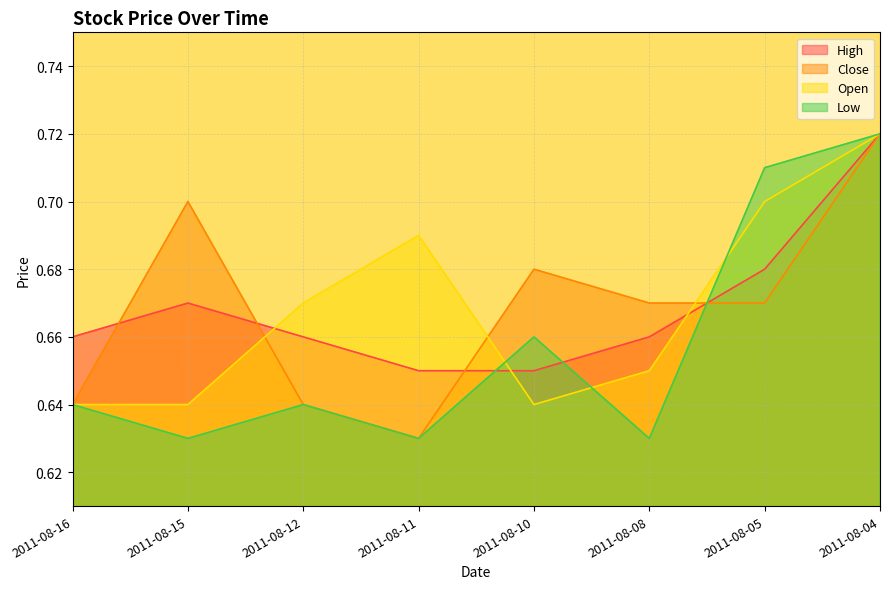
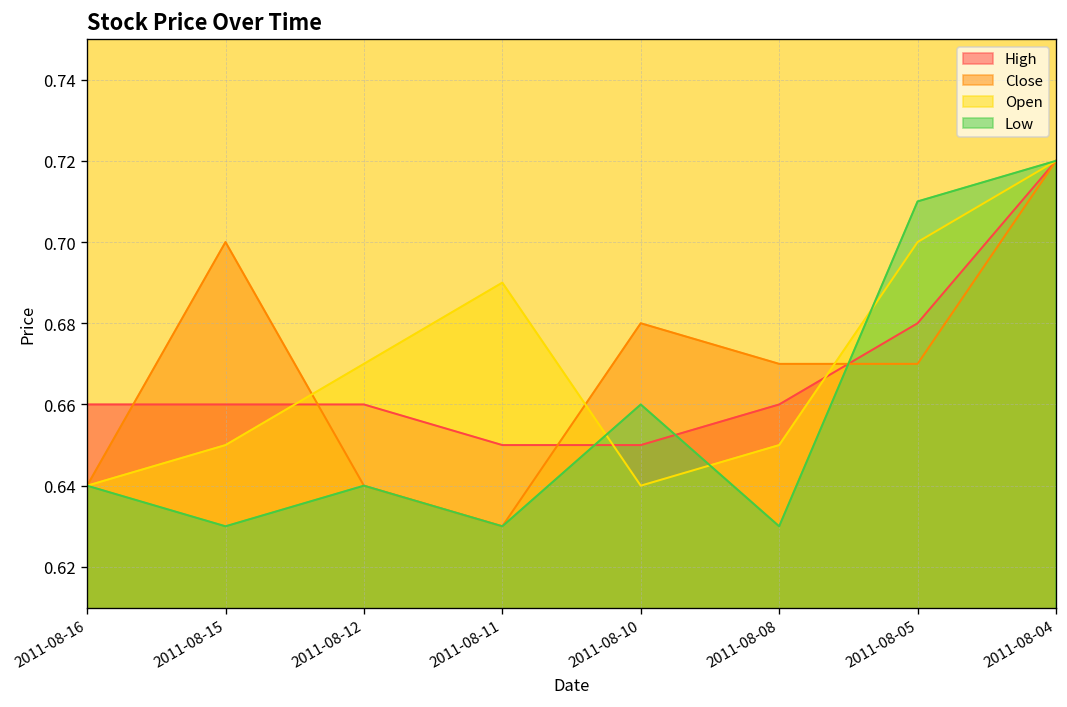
  {
    "High": {
      "2011-08-16": 0.66,
-     "2011-08-15": 0.67,
+     "2011-08-15": 0.66,
      "2011-08-12": 0.66,
      "2011-08-11": 0.65,
      "2011-08-10": 0.65,
      "2011-08-08": 0.66,
      "2011-08-05": 0.68
    },
    "Close": {
      "2011-08-15": 0.70,
      "2011-08-10": 0.68,
      "2011-08-08": 0.67,
      "2011-08-05": 0.67
    },
    "Open": {
-     "2011-08-15": 0.64,
+     "2011-08-15": 0.65,
      "2011-08-12": 0.67,
      "2011-08-11": 0.69,
      "2011-08-10": 0.64,
      "2011-08-08": 0.65,
      "2011-08-05": 0.70
    },
    "Low": {
      "2011-08-15": 0.63,
      "2011-08-10": 0.66,
      "2011-08-08": 0.63,
      "2011-08-05": 0.71
    }
  }
